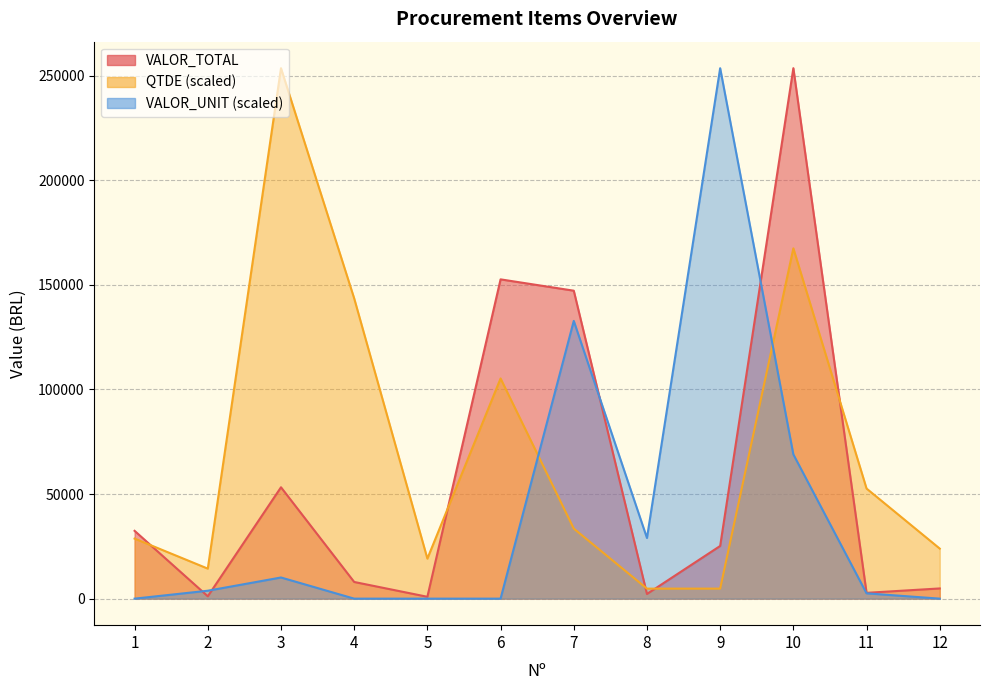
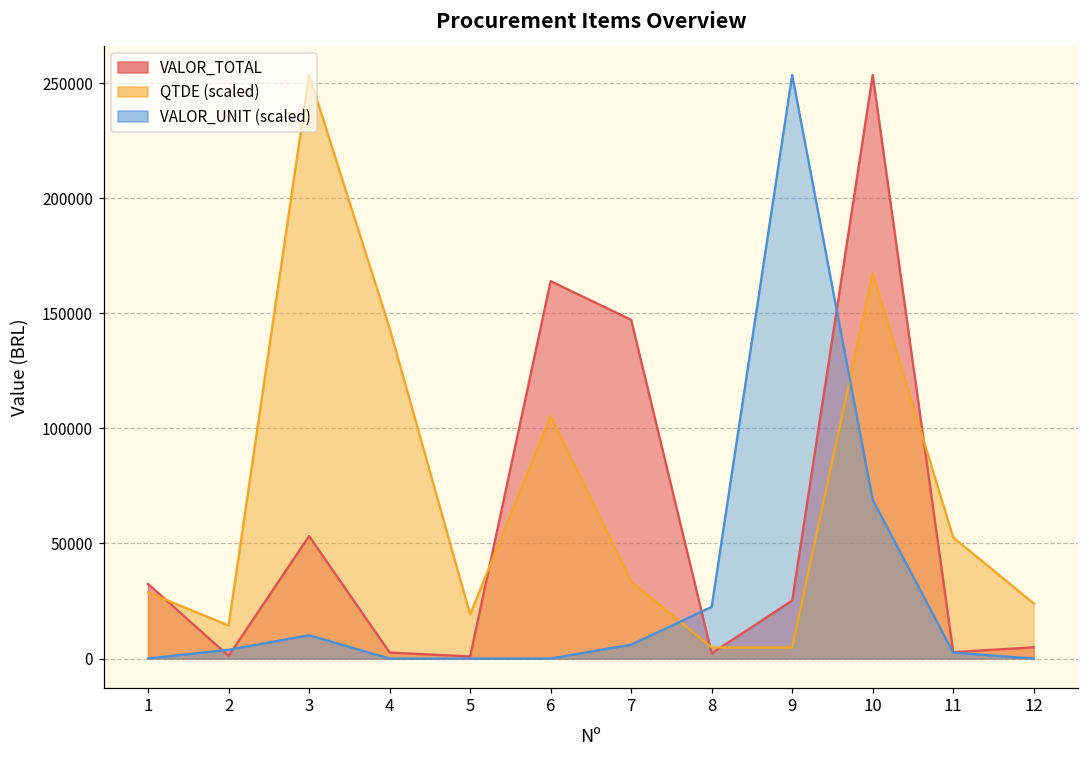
  {
    "VALOR_TOTAL": {
      "1": 32000,
      "2": 1000,
      "3": 53000,
-     "4": 8000,
-     "6": 153000,
+     "4": 3000,
+     "6": 164000,
      "7": 147000,
      "8": 2000,
      "9": 25000,
      "10": 254000,
      "12": 5000
    },
    "QTDE (scaled)": {
      "1": 29000,
      "2": 14000,
      "4": 144000,
      "5": 19000,
      "6": 105000,
      "7": 33000,
      "8": 5000,
      "9": 5000,
      "10": 167000,
      "11": 53000,
      "12": 24000
    },
    "VALOR_UNIT (scaled)": {
      "1": 0,
      "2": 4000,
      "3": 10000,
      "4": 0,
      "6": 0,
-     "7": 133000,
-     "8": 29000,
+     "7": 6000,
+     "8": 22000,
      "9": 254000,
      "10": 69000,
      "12": 0
    }
  }
